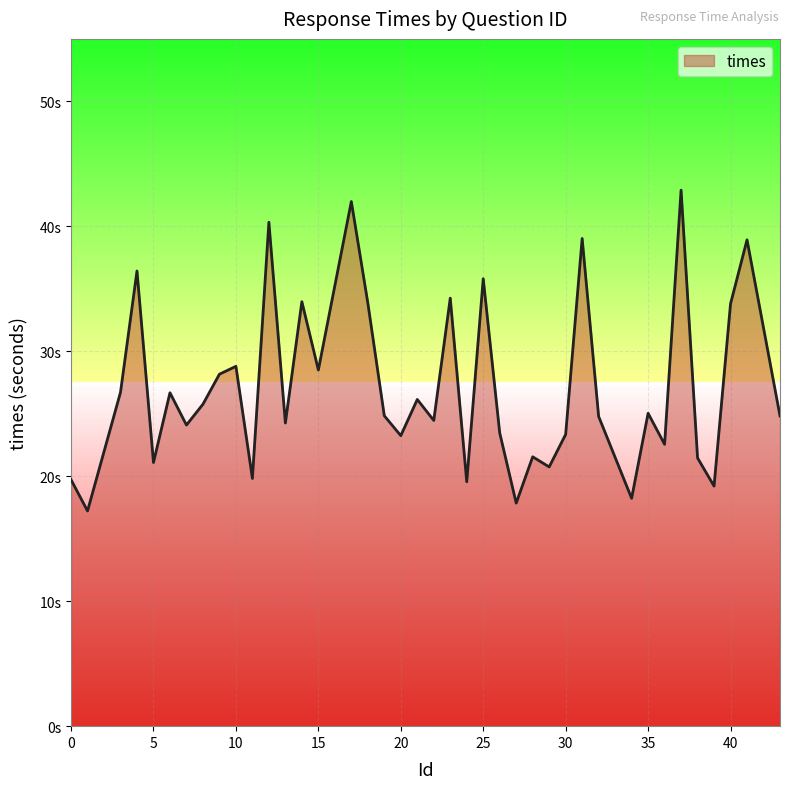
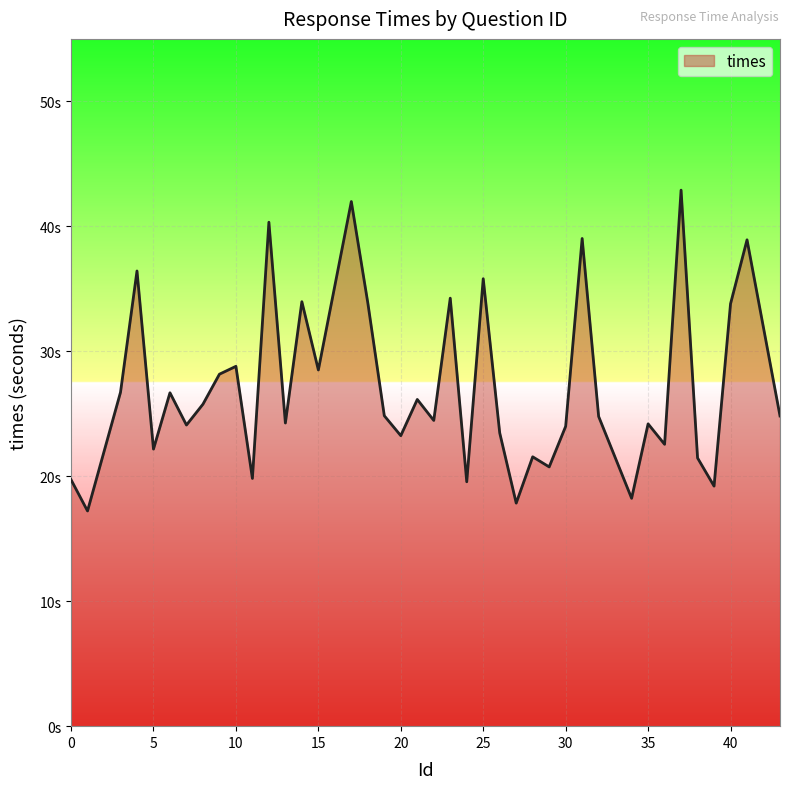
  {
    "0": "19.7s",
-   "5": "21.1s",
+   "5": "22.2s",
    "10": "28.8s",
    "15": "28.5s",
    "20": "23.2s",
    "25": "35.8s",
-   "30": "23.4s",
-   "35": "25.0s",
+   "30": "24.0s",
+   "35": "24.2s",
    "40": "33.8s"
  }
